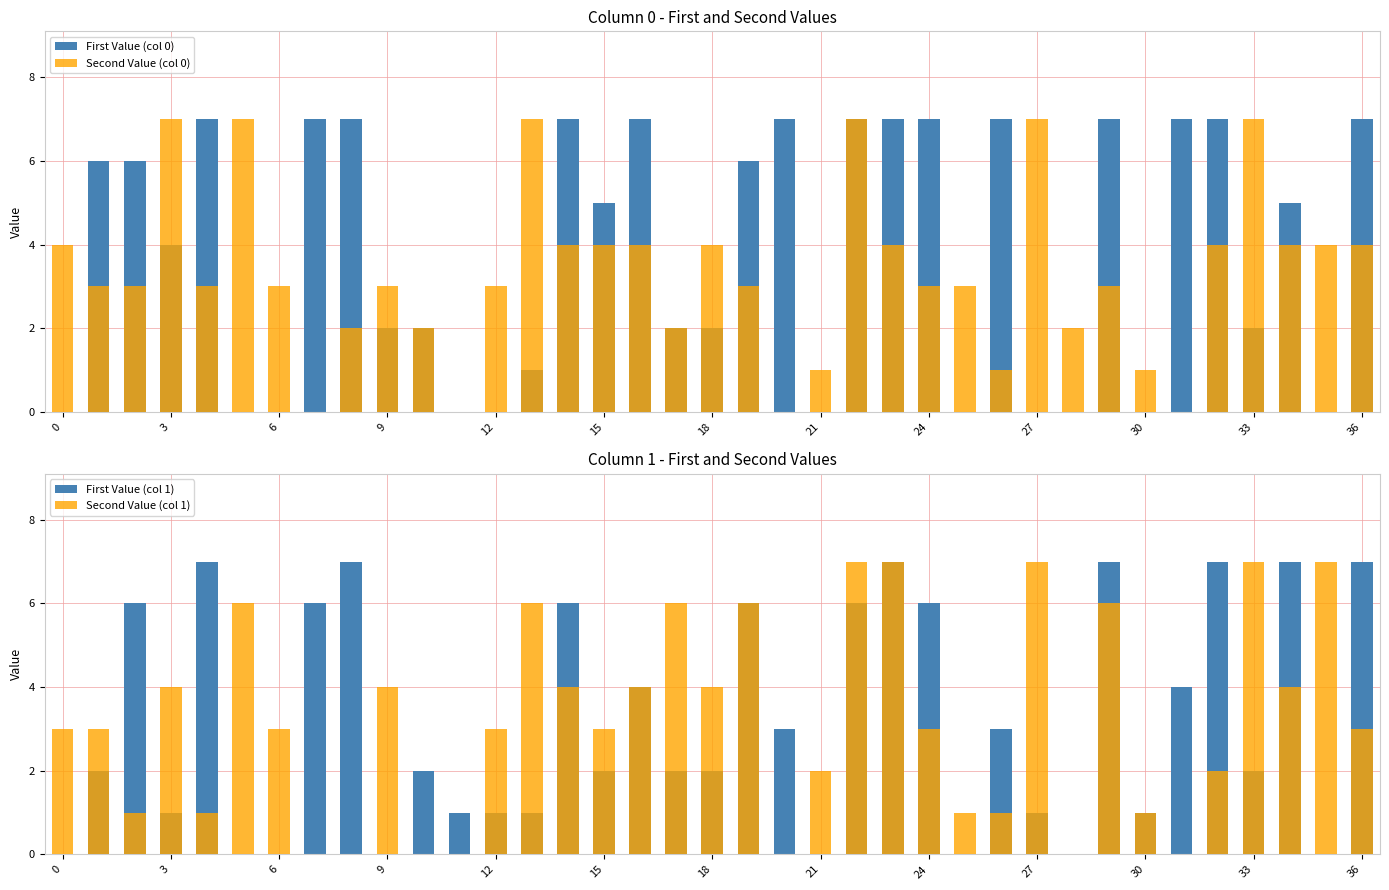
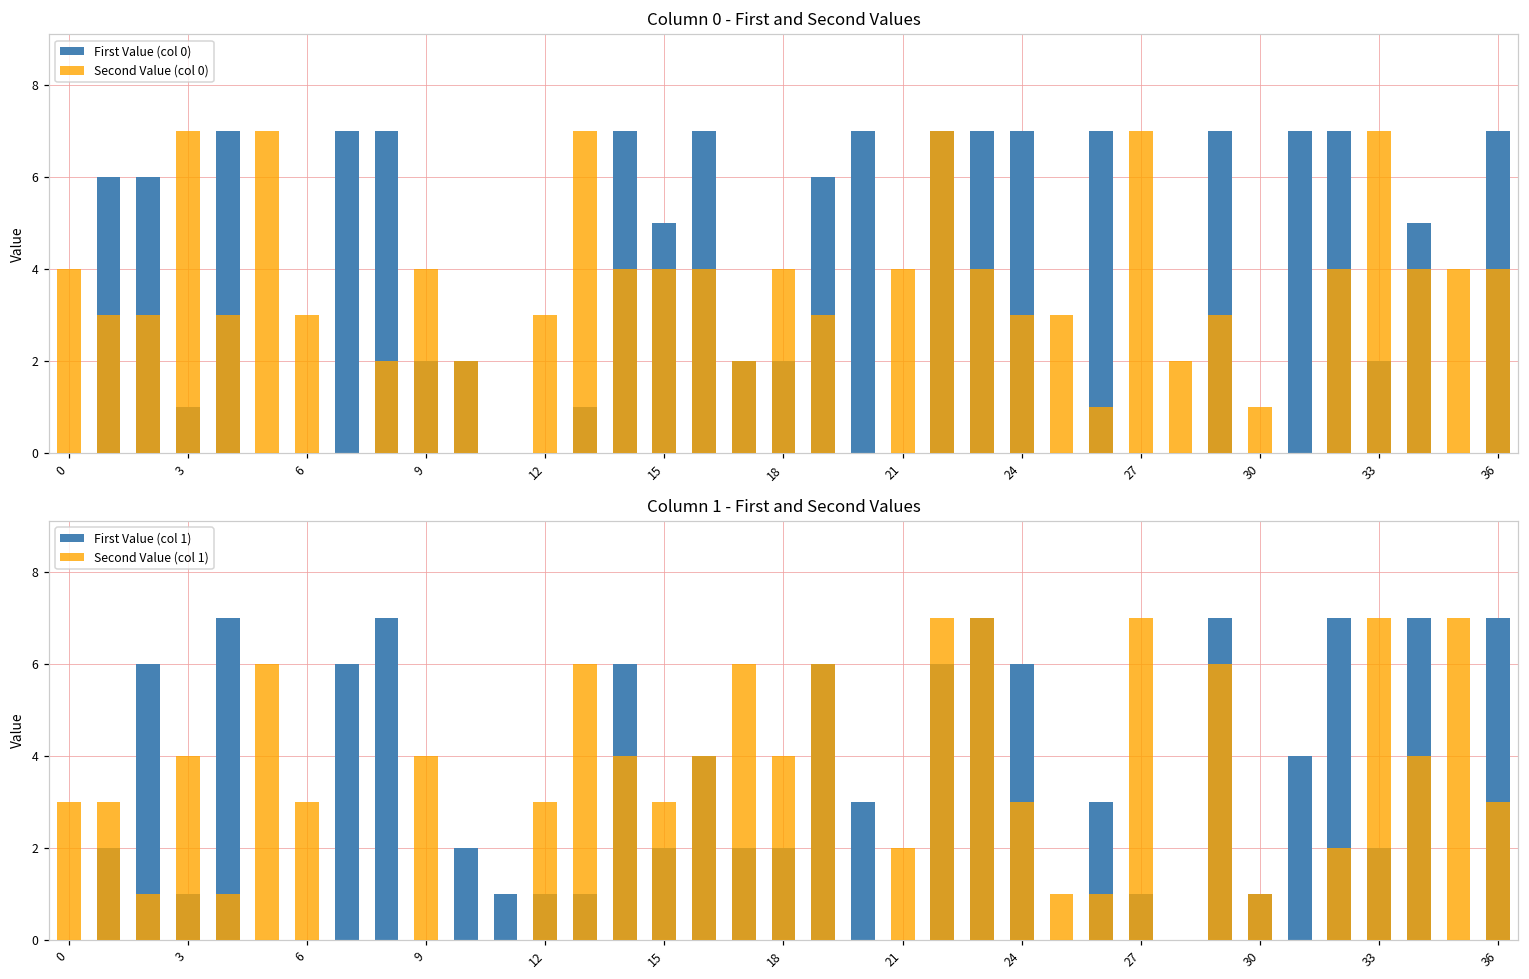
  {
    "Column 0 - First and Second Values": {
      "First Value (col 0)": {
        "0": 0,
-       "3": 4,
+       "3": 1,
        "6": 0,
        "12": 0,
        "15": 5,
        "21": 0,
        "24": 7,
        "27": 0,
        "30": 0,
        "36": 7
      },
      "Second Value (col 0)": {
        "0": 4,
        "3": 7,
        "6": 3,
-       "9": 3,
+       "9": 4,
        "12": 3,
        "18": 4,
-       "21": 1,
+       "21": 4,
        "27": 7,
        "30": 1,
        "33": 7
      }
    },
    "Column 1 - First and Second Values": {
      "First Value (col 1)": {
        "0": 0.0,
        "6": 0.0,
        "9": 0.0,
        "21": 0.0,
        "24": 6.0,
        "30": 1.0,
        "36": 7.0
      },
      "Second Value (col 1)": {
        "0": 3.0,
        "3": 4.0,
        "6": 3.0,
        "9": 4.0,
        "12": 3.0,
        "15": 3.0,
        "18": 4.0,
        "21": 2.0,
        "27": 7.0,
        "30": 1.0,
        "33": 7.0
      }
    }
  }
